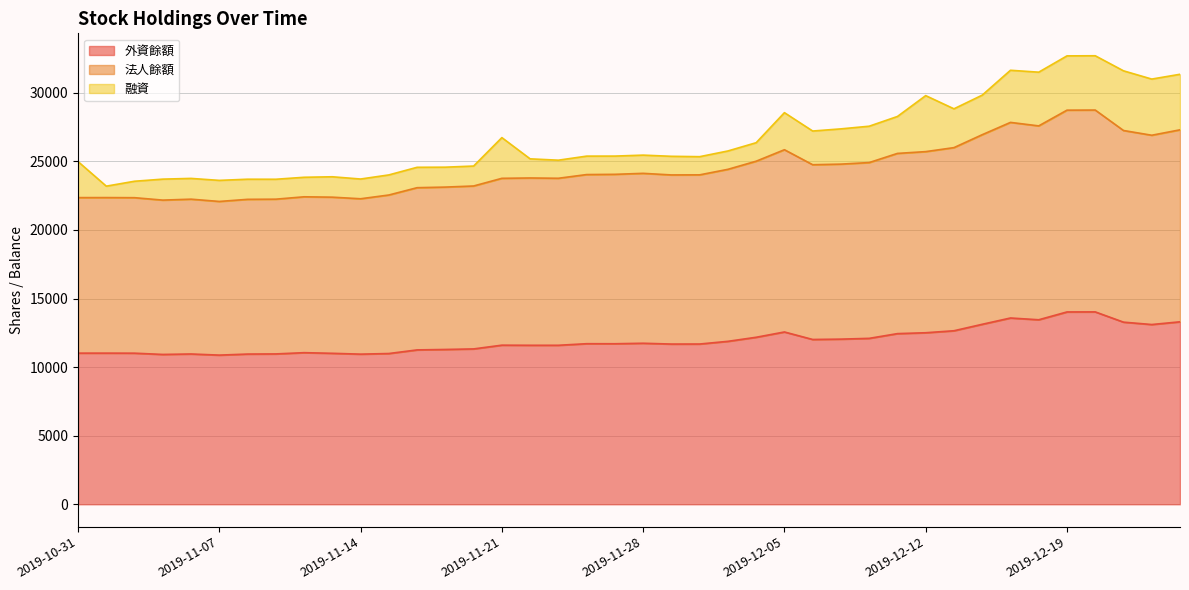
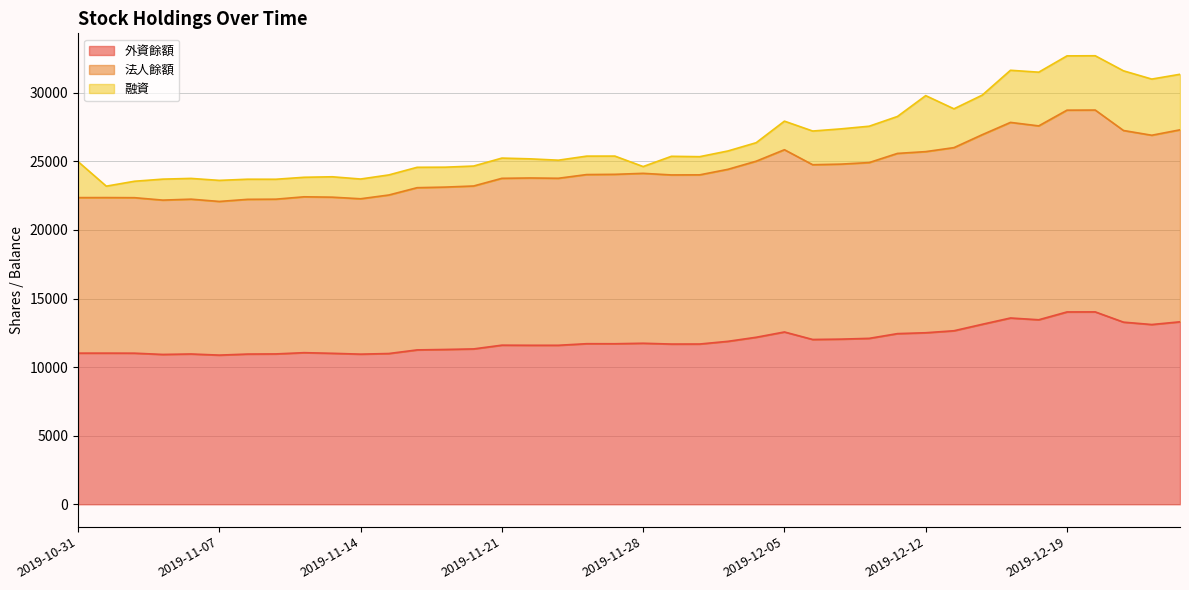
  {
    "融資": {
      "2019-10-31": 2600,
      "2019-11-07": 1500,
      "2019-11-14": 1400,
-     "2019-11-21": 3000,
-     "2019-11-28": 1300,
-     "2019-12-05": 2700,
+     "2019-11-21": 1500,
+     "2019-11-28": 500,
+     "2019-12-05": 2100,
      "2019-12-12": 4100,
      "2019-12-19": 4000
    }
  }
